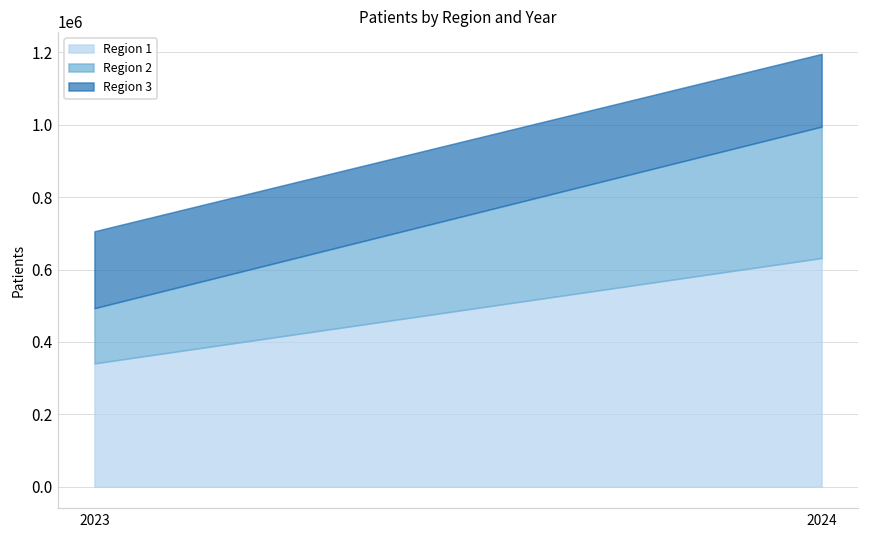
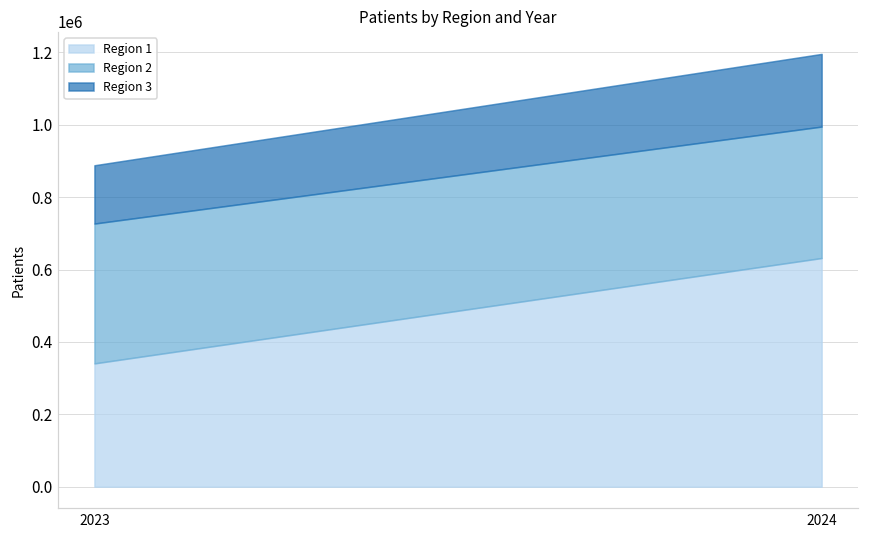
  {
    "Region 1": {
      "2023": 340000,
      "2024": 630000
    },
    "Region 2": {
-     "2023": 150000,
+     "2023": 390000,
      "2024": 360000
    },
    "Region 3": {
-     "2023": 210000,
+     "2023": 160000,
      "2024": 200000
    }
  }
